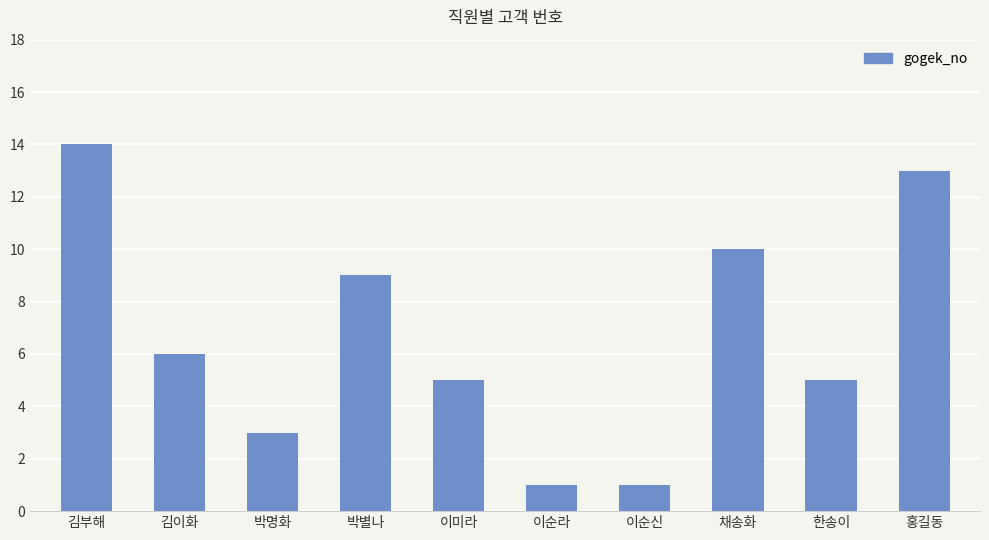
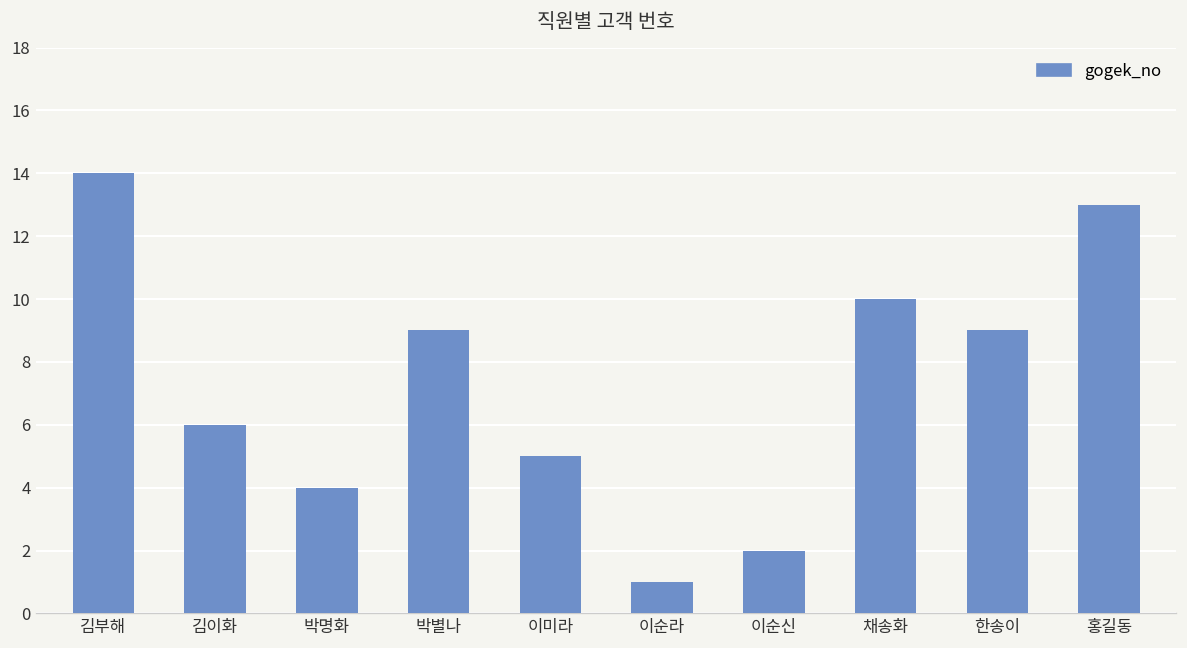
  {
    "김부해": 14,
    "김이화": 6,
-   "박명화": 3,
+   "박명화": 4,
    "박별나": 9,
    "이미라": 5,
    "이순라": 1,
-   "이순신": 1,
+   "이순신": 2,
    "채송화": 10,
-   "한송이": 5,
+   "한송이": 9,
    "홍길동": 13
  }
